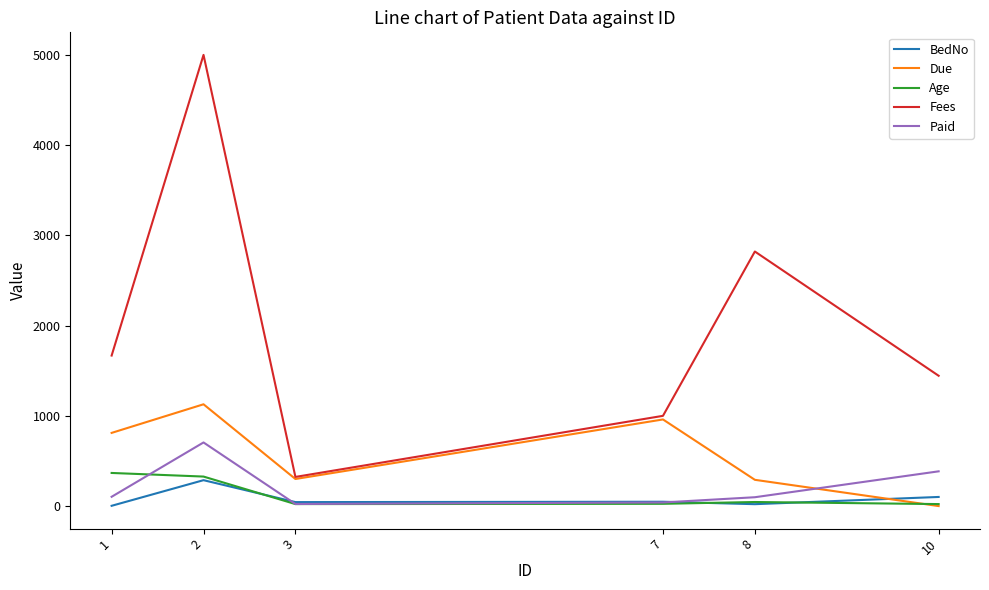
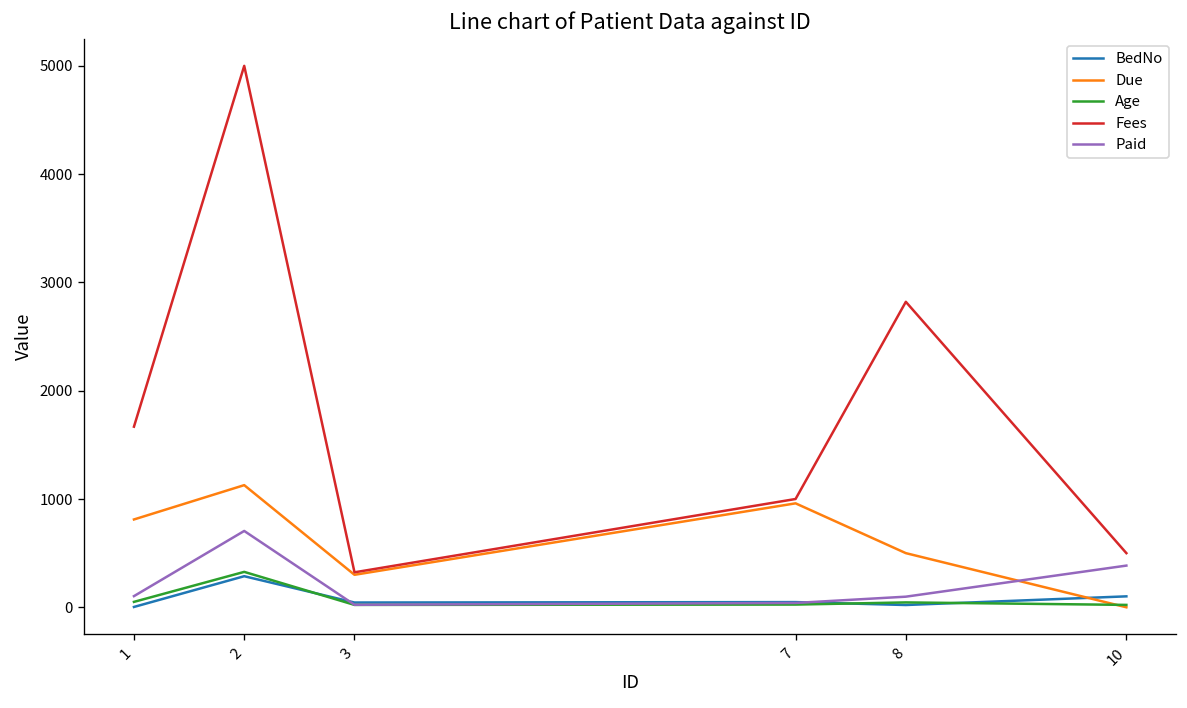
  {
    "BedNo": {
      "1": 0,
      "2": 300,
      "10": 100
    },
    "Due": {
      "1": 800,
      "2": 1100,
      "7": 1000,
-     "8": 300
+     "8": 500
    },
    "Age": {
-     "1": 400,
+     "1": 100,
      "2": 300
    },
    "Fees": {
      "1": 1700,
      "2": 5000,
      "7": 1000,
      "8": 2800,
-     "10": 1400
+     "10": 500
    },
    "Paid": {
      "1": 100,
      "2": 700,
      "8": 100,
      "10": 400
    }
  }
